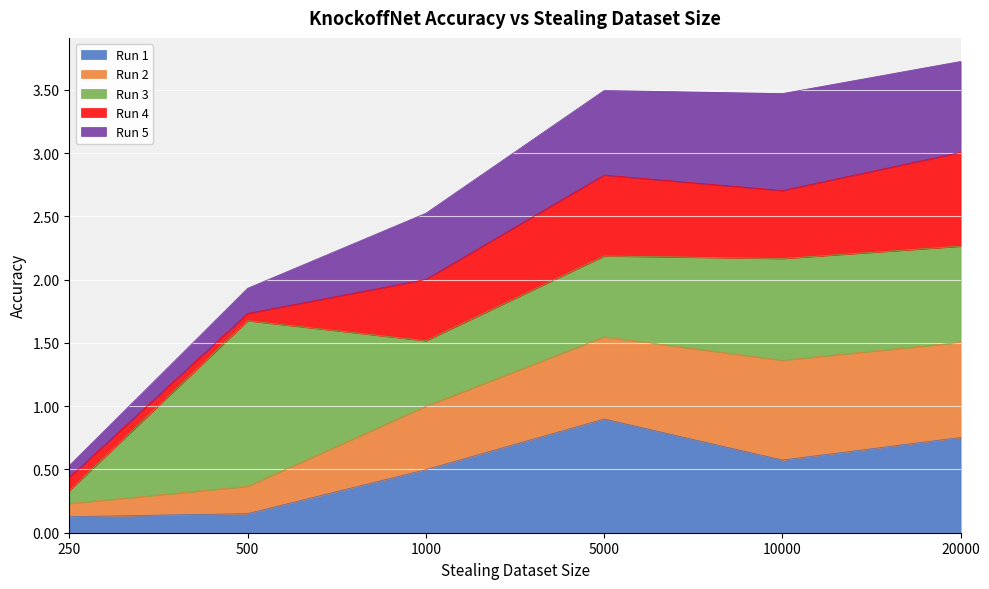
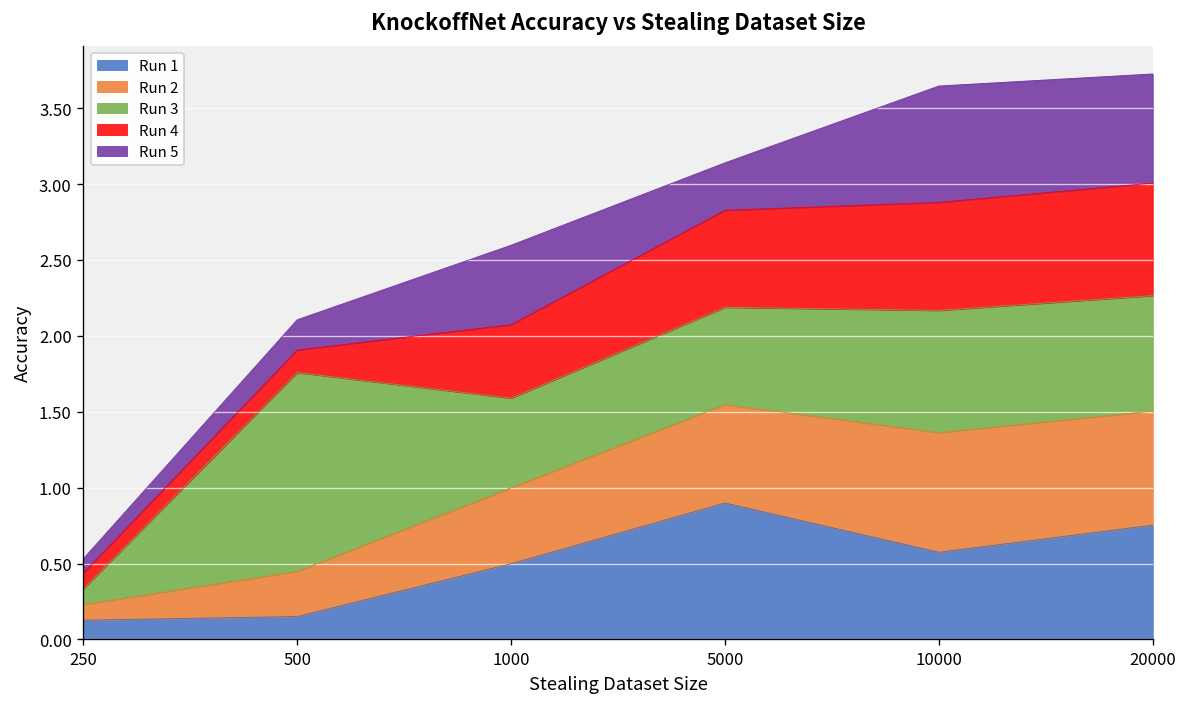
  {
    "Run 1": {
      "250": 0.13,
      "500": 0.15,
      "1000": 0.50,
      "5000": 0.90,
      "10000": 0.57,
      "20000": 0.75
    },
    "Run 2": {
      "250": 0.10,
-     "500": 0.22,
+     "500": 0.30,
      "1000": 0.50,
      "5000": 0.65,
      "10000": 0.79,
      "20000": 0.75
    },
    "Run 3": {
      "250": 0.10,
      "500": 1.31,
-     "1000": 0.52,
+     "1000": 0.59,
      "5000": 0.64,
      "10000": 0.80,
      "20000": 0.76
    },
    "Run 4": {
      "250": 0.10,
-     "500": 0.06,
+     "500": 0.15,
      "1000": 0.48,
      "5000": 0.64,
-     "10000": 0.54,
+     "10000": 0.71,
      "20000": 0.74
    },
    "Run 5": {
      "250": 0.09,
      "500": 0.20,
      "1000": 0.52,
-     "5000": 0.67,
+     "5000": 0.31,
      "10000": 0.77,
      "20000": 0.72
    }
  }
